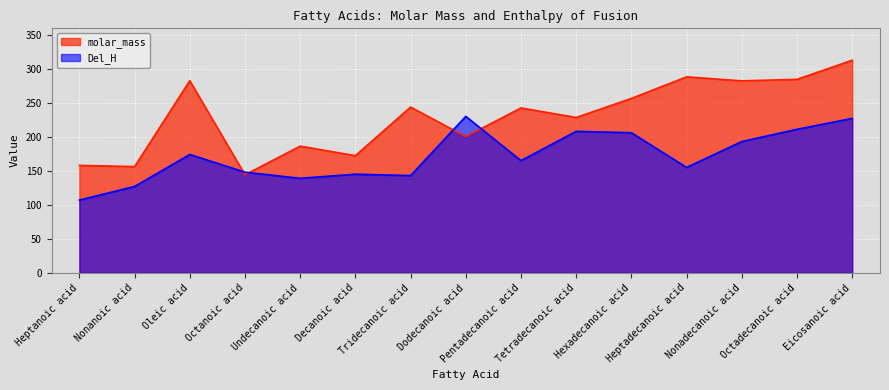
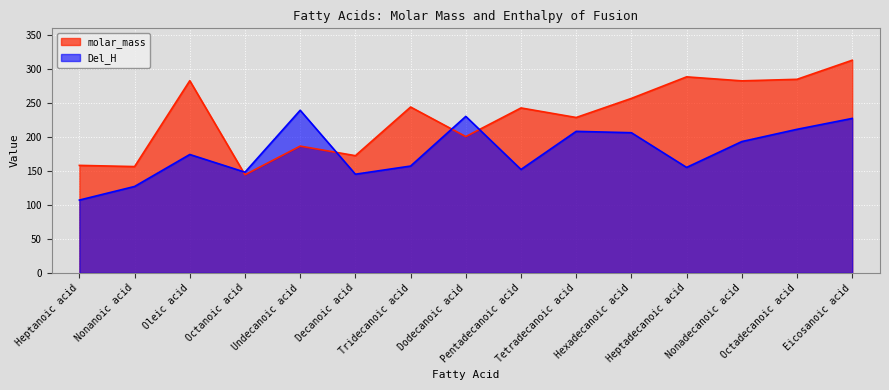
  {
    "molar_mass": {
      "Heptanoic acid": 160,
      "Nonanoic acid": 160,
      "Oleic acid": 280,
      "Octanoic acid": 140,
      "Undecanoic acid": 190,
      "Decanoic acid": 170,
      "Tridecanoic acid": 240,
      "Dodecanoic acid": 200,
      "Pentadecanoic acid": 240,
      "Tetradecanoic acid": 230,
      "Hexadecanoic acid": 260,
      "Heptadecanoic acid": 290,
      "Nonadecanoic acid": 280,
      "Octadecanoic acid": 280,
      "Eicosanoic acid": 310
    },
    "Del_H": {
      "Heptanoic acid": 110,
      "Nonanoic acid": 130,
      "Oleic acid": 170,
      "Octanoic acid": 150,
-     "Undecanoic acid": 140,
+     "Undecanoic acid": 240,
      "Decanoic acid": 150,
-     "Tridecanoic acid": 140,
+     "Tridecanoic acid": 160,
      "Dodecanoic acid": 230,
-     "Pentadecanoic acid": 170,
+     "Pentadecanoic acid": 150,
      "Tetradecanoic acid": 210,
      "Hexadecanoic acid": 210,
      "Heptadecanoic acid": 160,
      "Nonadecanoic acid": 190,
      "Octadecanoic acid": 210,
      "Eicosanoic acid": 230
    }
  }
